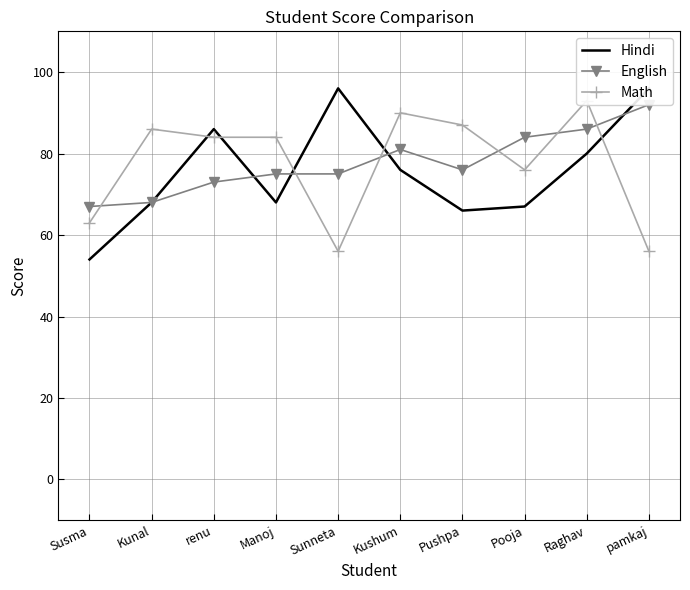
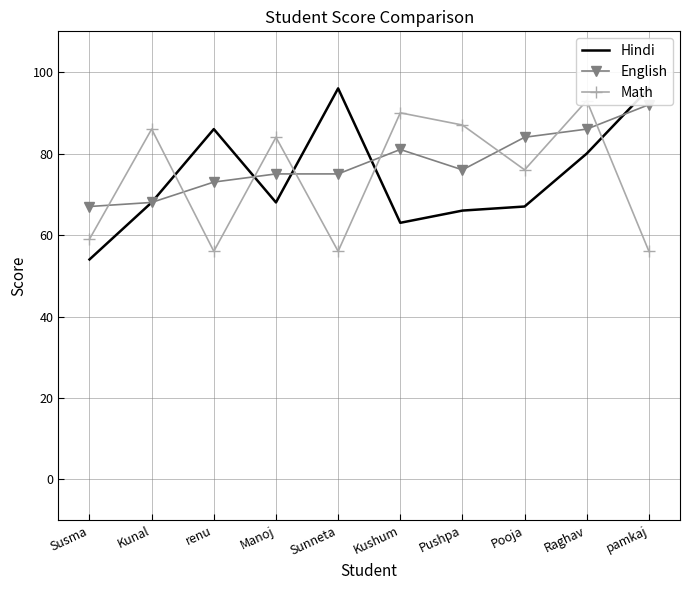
  {
    "Hindi": {
      "Susma": 54,
      "renu": 86,
      "Manoj": 68,
      "Sunneta": 96,
-     "Kushum": 76,
+     "Kushum": 63,
      "Pushpa": 66,
      "Pooja": 67,
      "Raghav": 80
    },
    "English": {
      "Susma": 67,
      "renu": 73,
      "Manoj": 75,
      "Sunneta": 75,
      "Kushum": 81,
      "Pushpa": 76,
      "Pooja": 84,
      "Raghav": 86
    },
    "Math": {
-     "Susma": 63,
+     "Susma": 59,
      "Kunal": 86,
-     "renu": 84,
+     "renu": 56,
      "Manoj": 84,
      "Sunneta": 56,
      "Kushum": 90,
      "Pushpa": 87,
      "Pooja": 76,
      "pamkaj": 56
    }
  }
